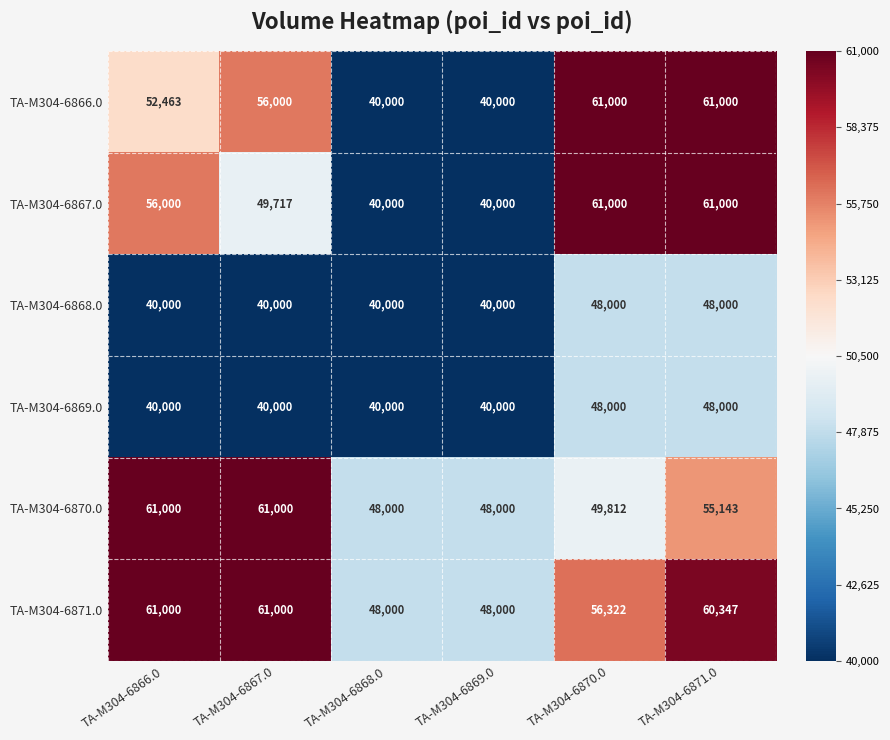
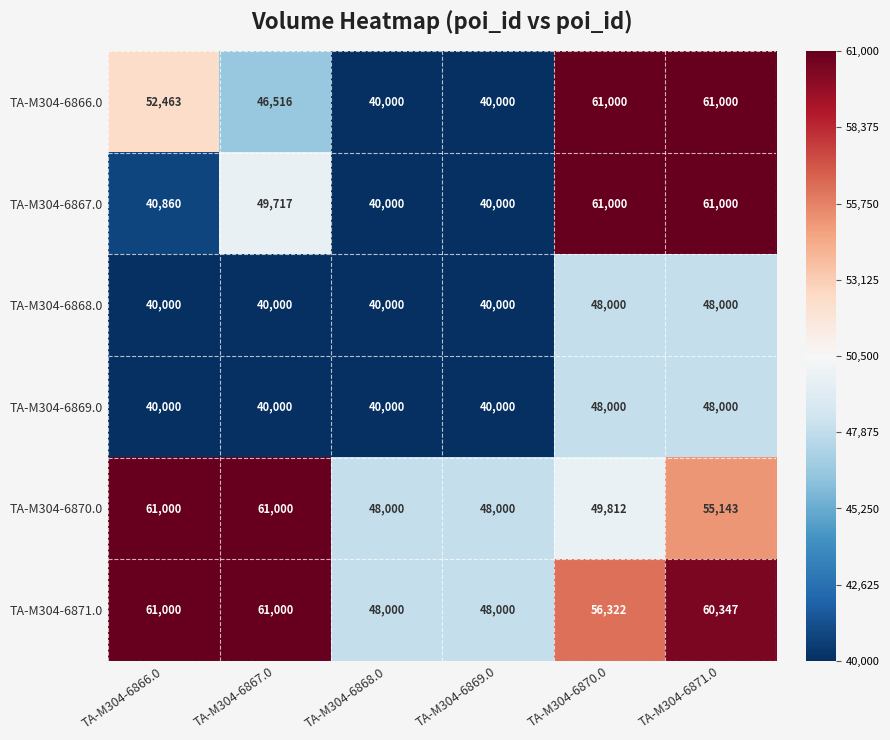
  {
    "TA-M304-6866.0": {
      "TA-M304-6866.0": "52,463",
-     "TA-M304-6867.0": "56,000",
+     "TA-M304-6867.0": "46,516",
      "TA-M304-6868.0": "40,000",
      "TA-M304-6869.0": "40,000",
      "TA-M304-6870.0": "61,000",
      "TA-M304-6871.0": "61,000"
    },
    "TA-M304-6867.0": {
-     "TA-M304-6866.0": "56,000",
+     "TA-M304-6866.0": "40,860",
      "TA-M304-6867.0": "49,717",
      "TA-M304-6868.0": "40,000",
      "TA-M304-6869.0": "40,000",
      "TA-M304-6870.0": "61,000",
      "TA-M304-6871.0": "61,000"
    },
    "TA-M304-6868.0": {
      "TA-M304-6866.0": "40,000",
      "TA-M304-6867.0": "40,000",
      "TA-M304-6868.0": "40,000",
      "TA-M304-6869.0": "40,000",
      "TA-M304-6870.0": "48,000",
      "TA-M304-6871.0": "48,000"
    },
    "TA-M304-6869.0": {
      "TA-M304-6866.0": "40,000",
      "TA-M304-6867.0": "40,000",
      "TA-M304-6868.0": "40,000",
      "TA-M304-6869.0": "40,000",
      "TA-M304-6870.0": "48,000",
      "TA-M304-6871.0": "48,000"
    },
    "TA-M304-6870.0": {
      "TA-M304-6866.0": "61,000",
      "TA-M304-6867.0": "61,000",
      "TA-M304-6868.0": "48,000",
      "TA-M304-6869.0": "48,000",
      "TA-M304-6870.0": "49,812",
      "TA-M304-6871.0": "55,143"
    },
    "TA-M304-6871.0": {
      "TA-M304-6866.0": "61,000",
      "TA-M304-6867.0": "61,000",
      "TA-M304-6868.0": "48,000",
      "TA-M304-6869.0": "48,000",
      "TA-M304-6870.0": "56,322",
      "TA-M304-6871.0": "60,347"
    }
  }
